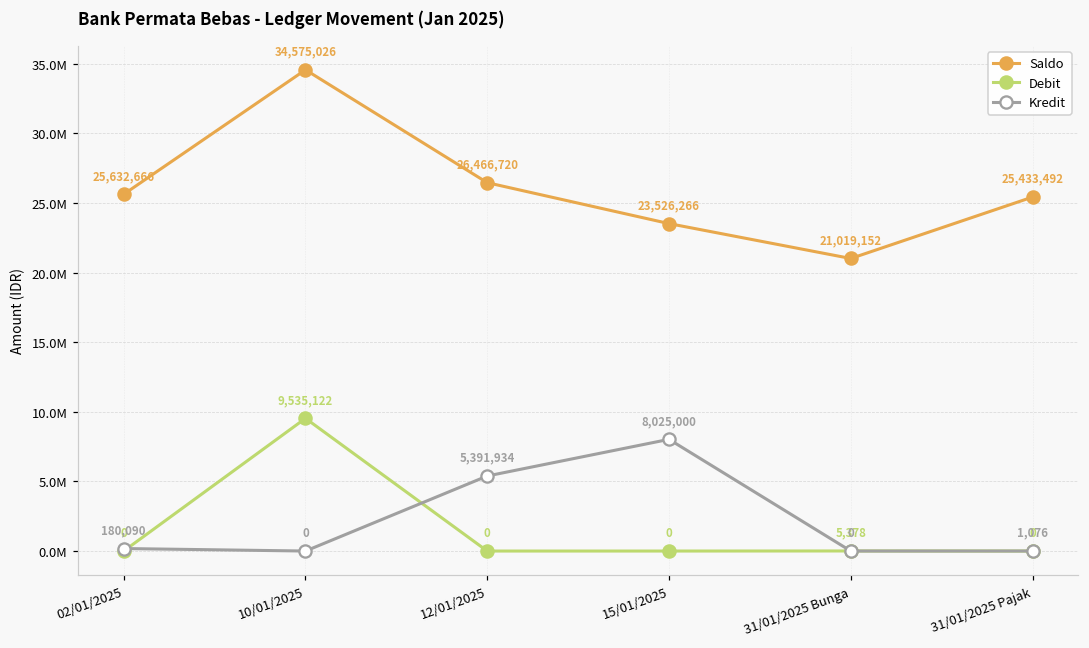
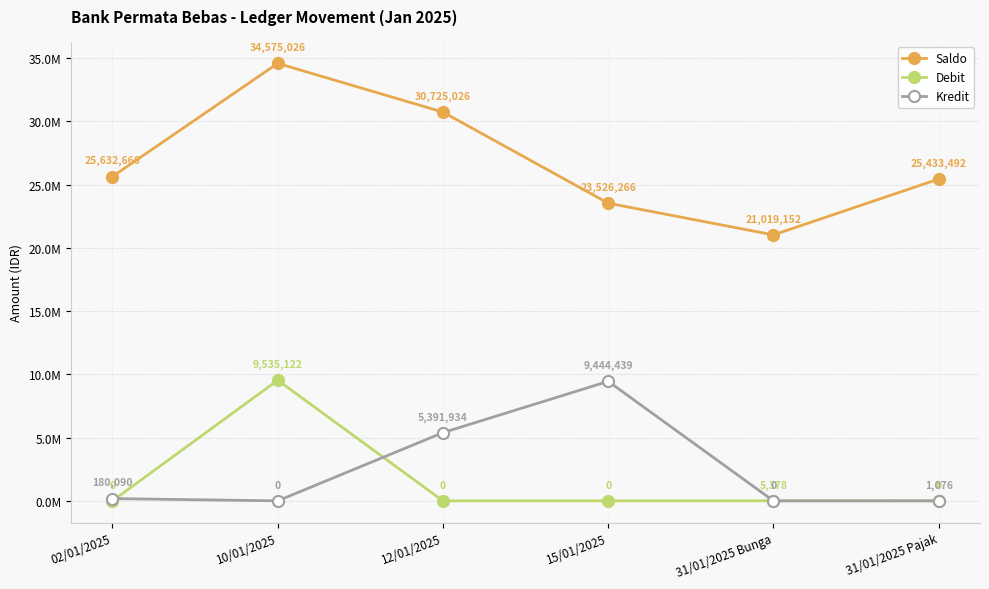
  {
    "Saldo": {
      "02/01/2025": "25,632,666",
      "10/01/2025": "34,575,026",
-     "12/01/2025": "26,466,720",
+     "12/01/2025": "30,725,026",
      "15/01/2025": "23,526,266",
      "31/01/2025 Bunga": "21,019,152",
      "31/01/2025 Pajak": "25,433,492"
    },
    "Debit": {
      "10/01/2025": "9,535,122",
      "12/01/2025": "0",
      "15/01/2025": "0"
    },
    "Kredit": {
      "10/01/2025": "0",
      "12/01/2025": "5,391,934",
-     "15/01/2025": "8,025,000"
+     "15/01/2025": "9,444,439"
    }
  }
